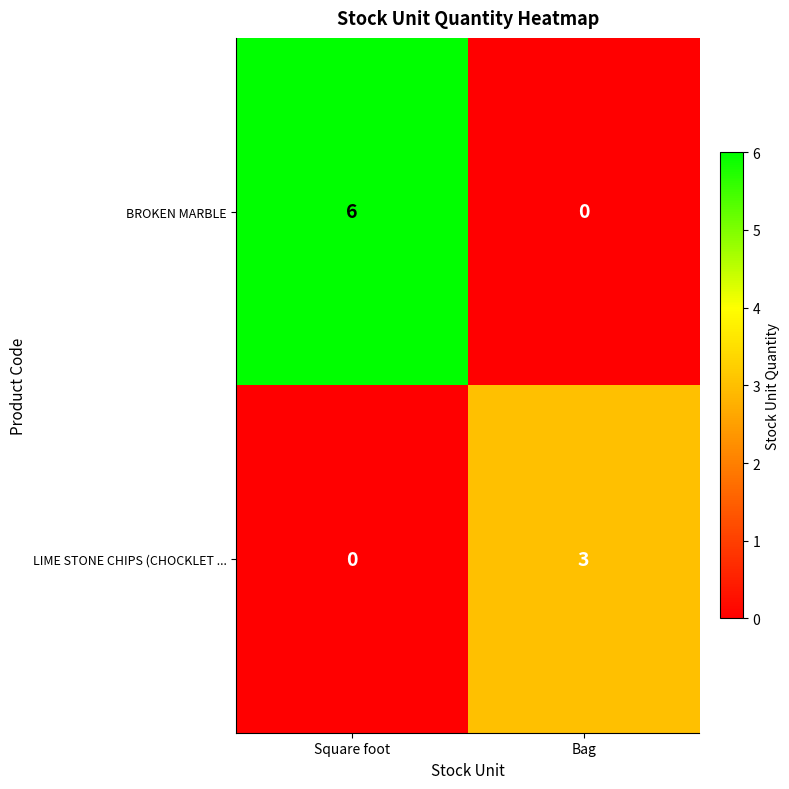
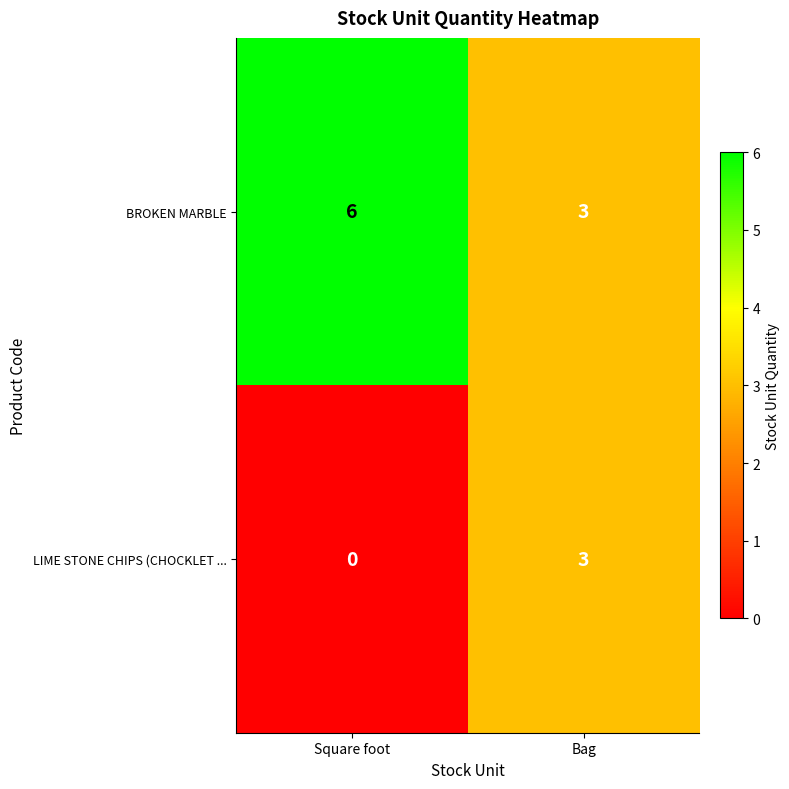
  {
    "BROKEN MARBLE": {
      "Square foot": 6,
-     "Bag": 0
+     "Bag": 3
    },
    "LIME STONE CHIPS (CHOCKLET ...": {
      "Square foot": 0,
      "Bag": 3
    }
  }
